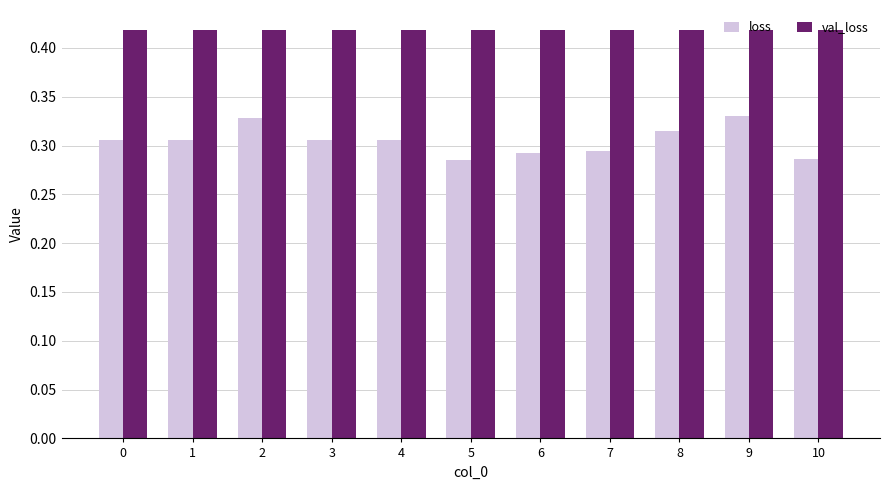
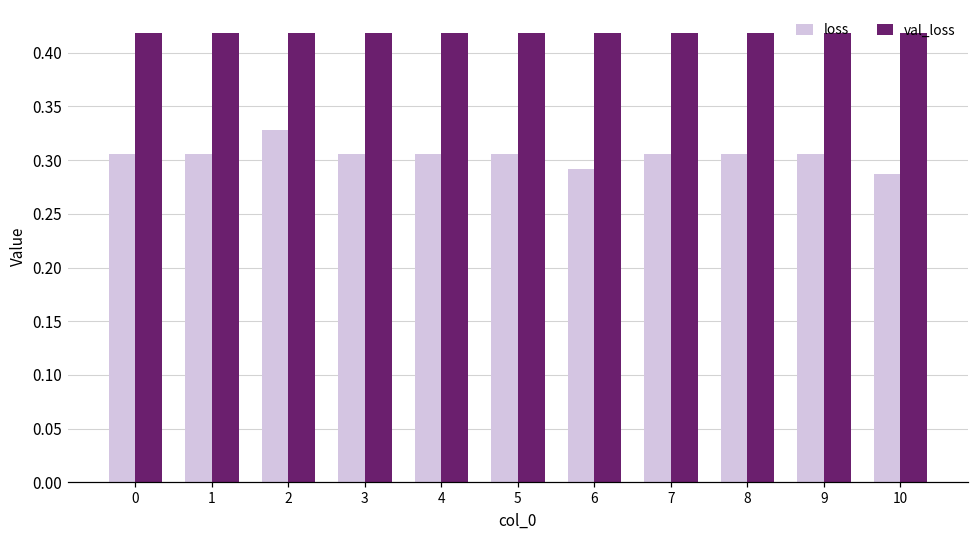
  {
    "loss": {
      "0": 0.31,
      "1": 0.31,
      "2": 0.33,
      "3": 0.31,
      "4": 0.31,
-     "5": 0.29,
+     "5": 0.31,
      "6": 0.29,
-     "7": 0.29,
-     "8": 0.32,
-     "9": 0.33,
+     "7": 0.31,
+     "8": 0.31,
+     "9": 0.31,
      "10": 0.29
    },
    "val_loss": {
      "0": 0.42,
      "1": 0.42,
      "2": 0.42,
      "3": 0.42,
      "4": 0.42,
      "5": 0.42,
      "6": 0.42,
      "7": 0.42,
      "8": 0.42,
      "9": 0.42,
      "10": 0.42
    }
  }
